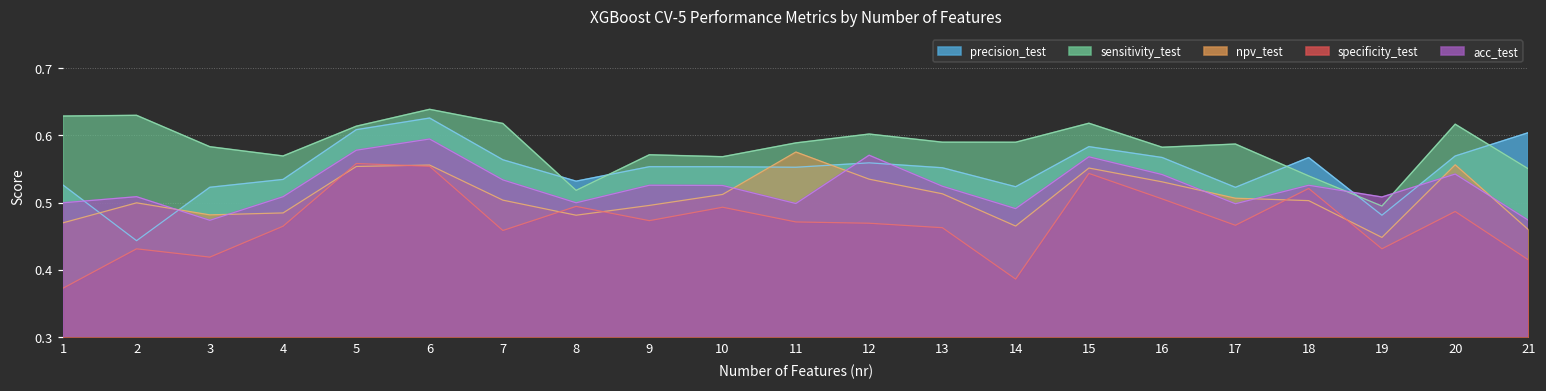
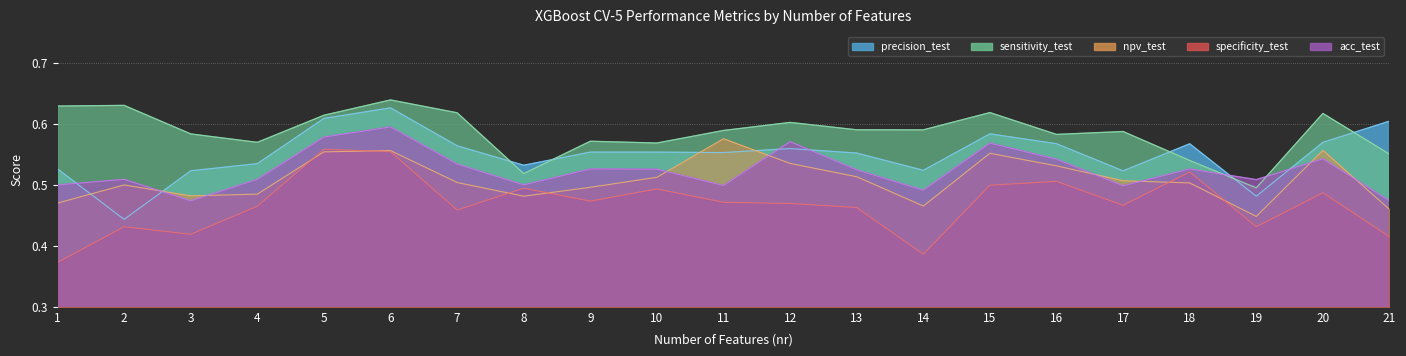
  {
    "precision_test": {
      "1": 0.53,
      "2": 0.44,
      "3": 0.52,
      "4": 0.53,
      "5": 0.61,
      "6": 0.63,
      "7": 0.56,
      "8": 0.53,
      "9": 0.55,
      "10": 0.55,
      "11": 0.55,
      "12": 0.56,
      "13": 0.55,
      "14": 0.52,
      "15": 0.58,
      "16": 0.57,
      "17": 0.52,
      "18": 0.57,
      "19": 0.48,
      "20": 0.57,
      "21": 0.60
    },
    "sensitivity_test": {
      "1": 0.63,
      "2": 0.63,
      "3": 0.58,
      "4": 0.57,
      "5": 0.61,
      "6": 0.64,
      "7": 0.62,
      "8": 0.52,
      "9": 0.57,
      "10": 0.57,
      "11": 0.59,
      "12": 0.60,
      "13": 0.59,
      "14": 0.59,
      "15": 0.62,
      "16": 0.58,
      "17": 0.59,
      "18": 0.54,
      "19": 0.49,
      "20": 0.62,
      "21": 0.55
    },
    "npv_test": {
      "1": 0.47,
      "2": 0.50,
      "3": 0.48,
      "4": 0.48,
      "5": 0.55,
      "7": 0.50,
      "8": 0.48,
      "9": 0.50,
      "10": 0.51,
      "11": 0.58,
      "12": 0.53,
      "13": 0.51,
      "14": 0.47,
      "15": 0.55,
      "16": 0.53,
      "17": 0.51,
      "18": 0.50,
      "19": 0.45,
      "20": 0.56,
      "21": 0.46
    },
    "specificity_test": {
      "1": 0.37,
      "2": 0.43,
      "3": 0.42,
      "4": 0.46,
      "5": 0.56,
      "7": 0.46,
      "8": 0.49,
      "9": 0.47,
      "10": 0.49,
      "11": 0.47,
      "12": 0.47,
      "13": 0.46,
      "14": 0.39,
-     "15": 0.54,
+     "15": 0.50,
      "16": 0.51,
      "17": 0.47,
      "18": 0.52,
      "19": 0.43,
      "20": 0.49,
      "21": 0.41
    },
    "acc_test": {
      "1": 0.50,
      "2": 0.51,
      "3": 0.47,
      "4": 0.51,
      "5": 0.58,
      "6": 0.59,
      "7": 0.53,
      "8": 0.50,
      "9": 0.53,
      "10": 0.53,
      "11": 0.50,
      "12": 0.57,
      "13": 0.52,
      "14": 0.49,
      "15": 0.57,
      "16": 0.54,
      "17": 0.50,
      "18": 0.53,
      "19": 0.51,
      "20": 0.54,
      "21": 0.47
    }
  }
